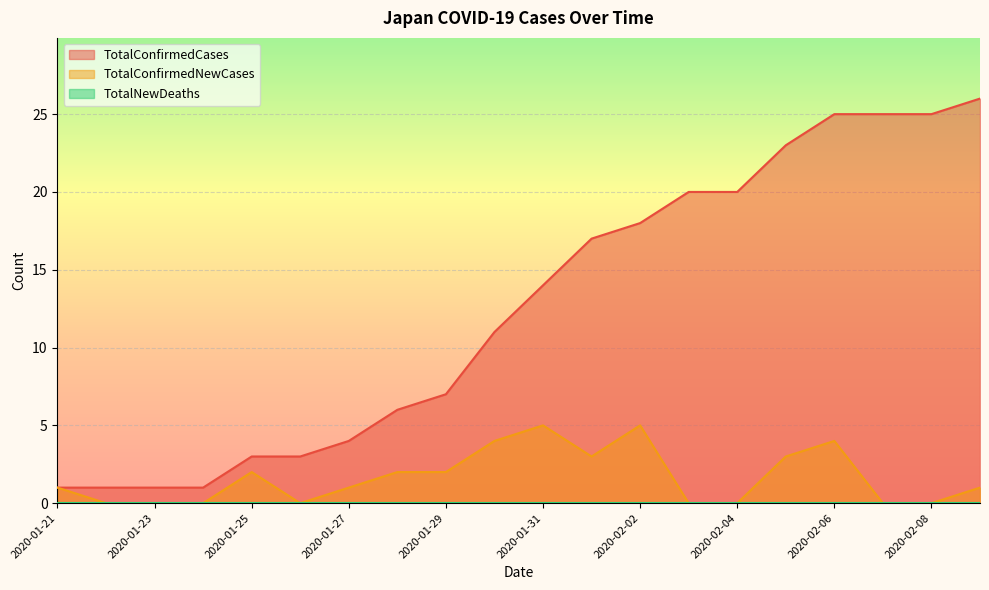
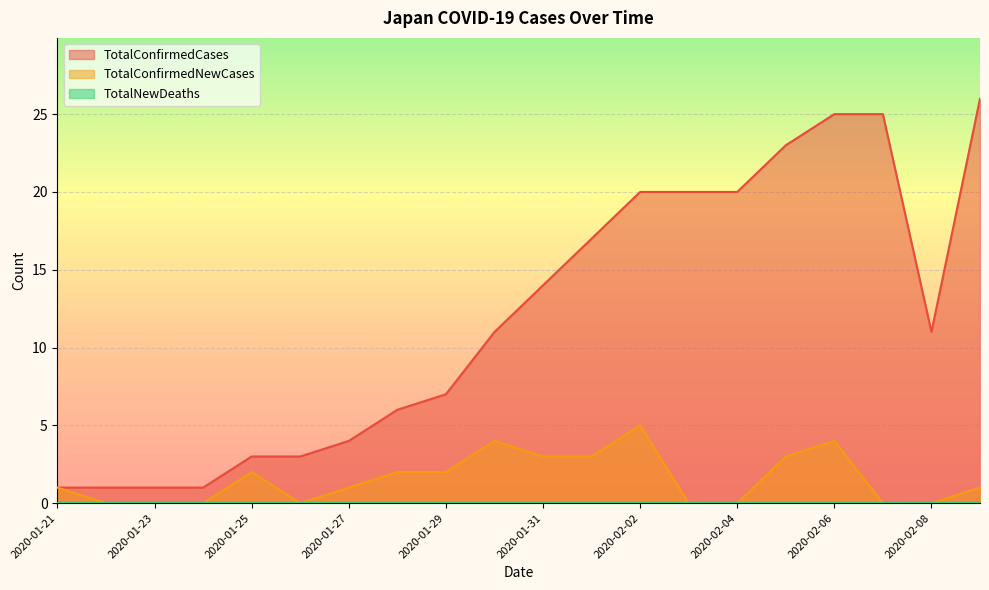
  {
    "TotalConfirmedCases": {
      "2020-01-23": 1,
      "2020-01-25": 3,
      "2020-01-27": 4,
      "2020-01-29": 7,
      "2020-01-31": 14,
-     "2020-02-02": 18,
+     "2020-02-02": 20,
      "2020-02-04": 20,
      "2020-02-06": 25,
-     "2020-02-08": 25
+     "2020-02-08": 11
    },
    "TotalConfirmedNewCases": {
      "2020-01-25": 2,
      "2020-01-27": 1,
      "2020-01-29": 2,
-     "2020-01-31": 5,
+     "2020-01-31": 3,
      "2020-02-02": 5,
      "2020-02-06": 4
    },
    "TotalNewDeaths": {
      "2020-01-21": 0,
      "2020-01-25": 0,
      "2020-01-27": 0,
      "2020-01-29": 0,
      "2020-01-31": 0,
      "2020-02-02": 0,
      "2020-02-06": 0
    }
  }
